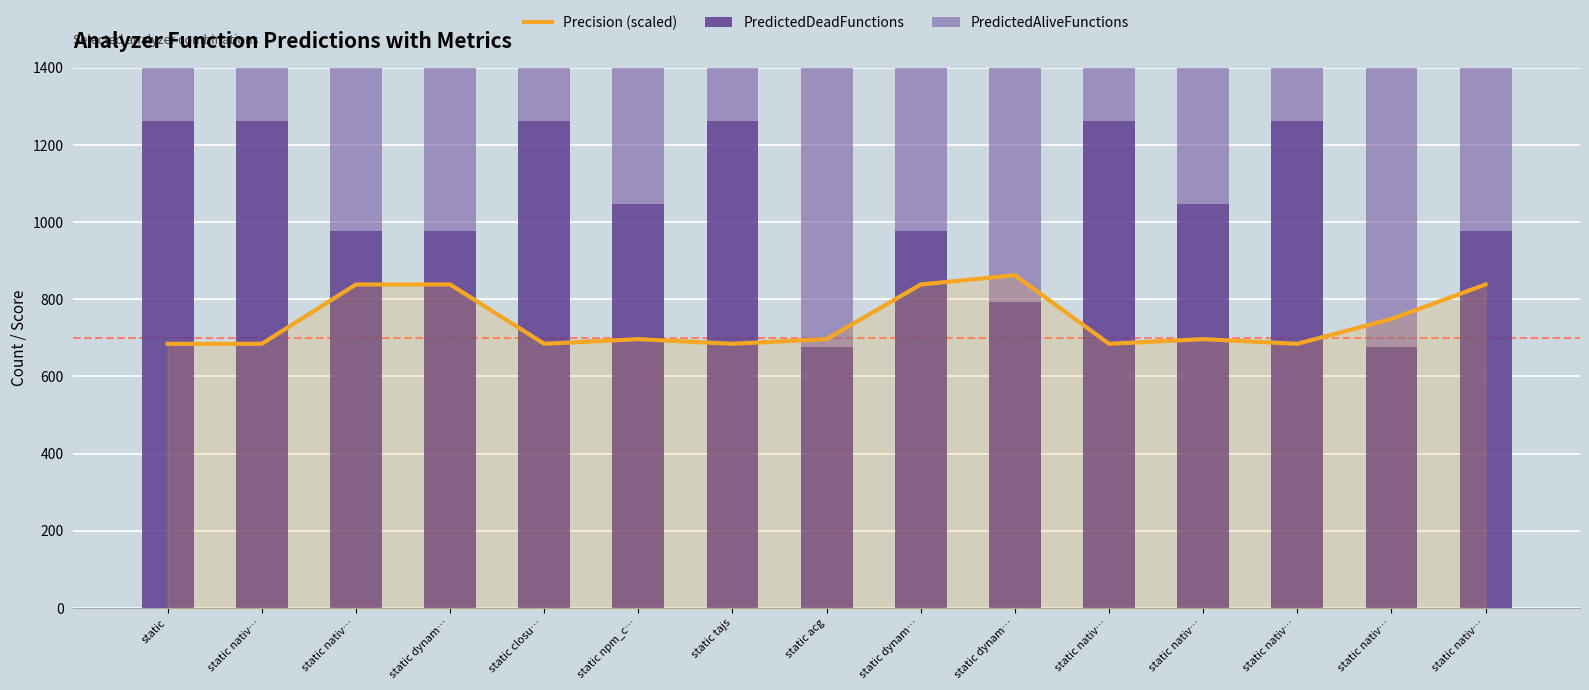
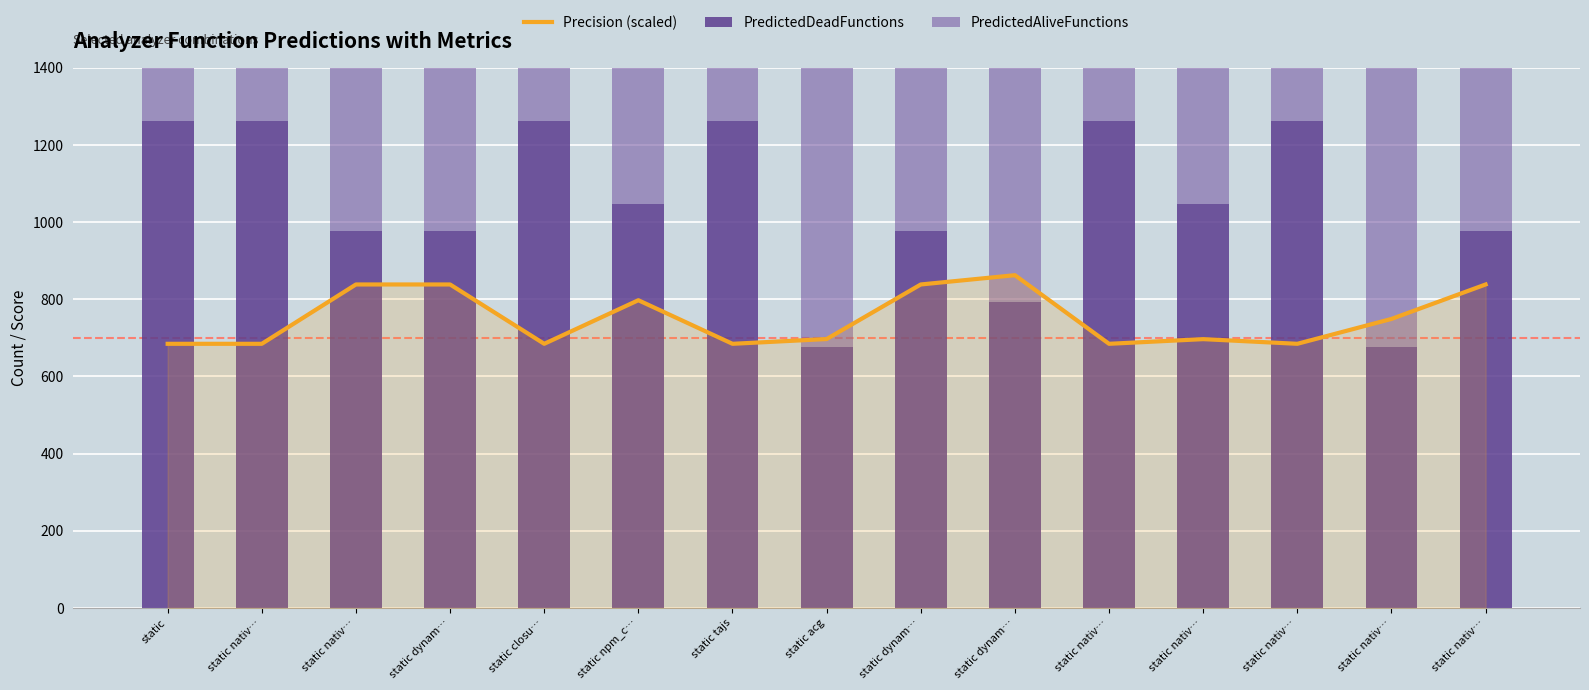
  {
    "Precision (scaled)": {
      "static": 680,
      "static closu…": 680,
-     "static npm_c…": 700,
+     "static npm_c…": 800,
      "static tajs": 680,
      "static acg": 700
    }
  }
